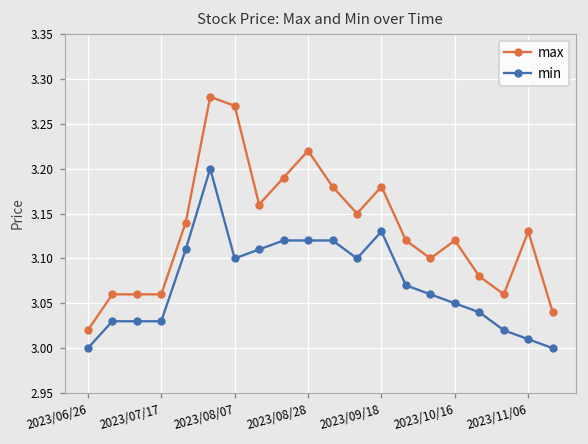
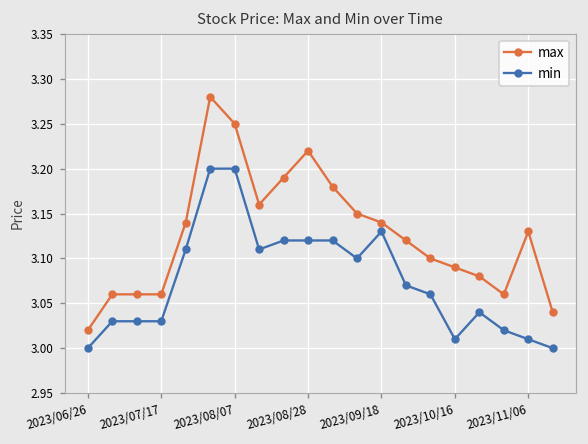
  {
    "max": {
      "2023/06/26": 3.02,
      "2023/07/17": 3.06,
-     "2023/08/07": 3.27,
+     "2023/08/07": 3.25,
      "2023/08/28": 3.22,
-     "2023/09/18": 3.18,
-     "2023/10/16": 3.12,
+     "2023/09/18": 3.14,
+     "2023/10/16": 3.09,
      "2023/11/06": 3.13
    },
    "min": {
      "2023/06/26": 3.00,
      "2023/07/17": 3.03,
-     "2023/08/07": 3.1,
+     "2023/08/07": 3.2,
      "2023/08/28": 3.12,
      "2023/09/18": 3.13,
-     "2023/10/16": 3.05,
+     "2023/10/16": 3.01,
      "2023/11/06": 3.01
    }
  }
